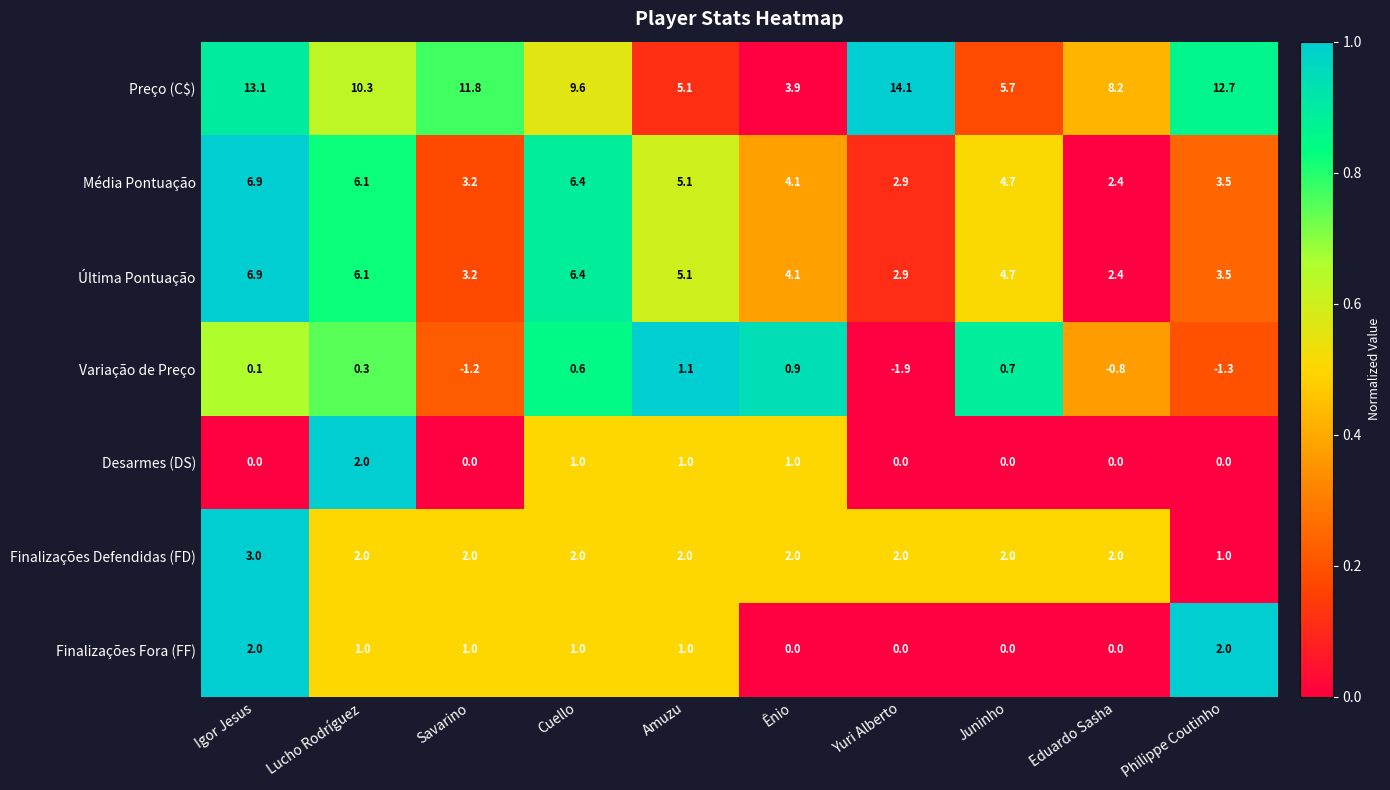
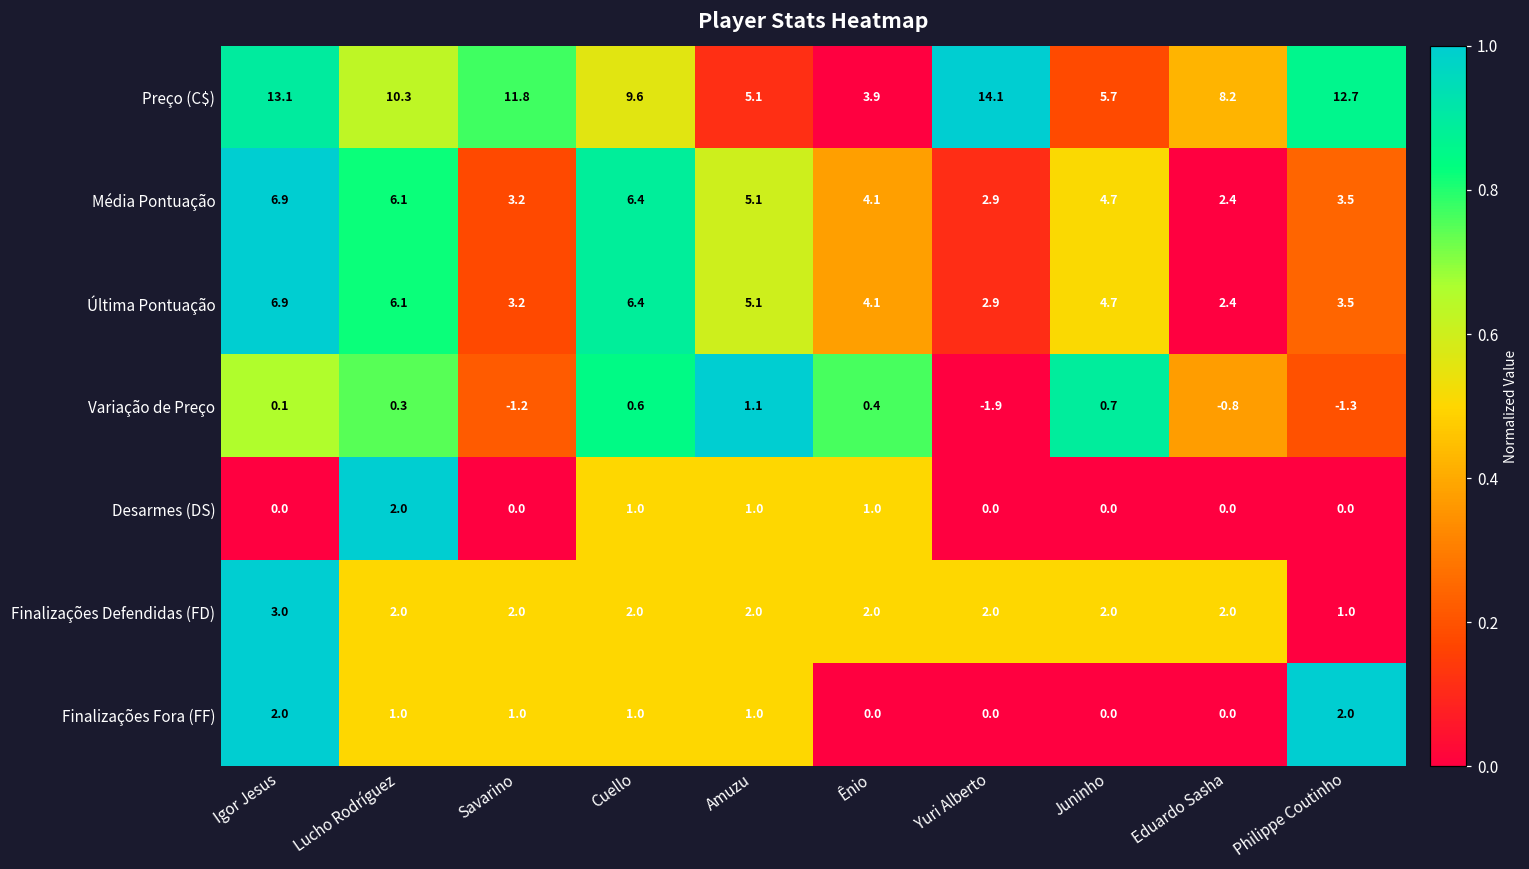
  {
    "Preço (C$)": {
      "Igor Jesus": 13.1,
      "Lucho Rodríguez": 10.3,
      "Savarino": 11.8,
      "Cuello": 9.6,
      "Amuzu": 5.1,
      "Ênio": 3.9,
      "Yuri Alberto": 14.1,
      "Juninho": 5.7,
      "Eduardo Sasha": 8.2,
      "Philippe Coutinho": 12.7
    },
    "Média Pontuação": {
      "Igor Jesus": 6.9,
      "Lucho Rodríguez": 6.1,
      "Savarino": 3.2,
      "Cuello": 6.4,
      "Amuzu": 5.1,
      "Ênio": 4.1,
      "Yuri Alberto": 2.9,
      "Juninho": 4.7,
      "Eduardo Sasha": 2.4,
      "Philippe Coutinho": 3.5
    },
    "Última Pontuação": {
      "Igor Jesus": 6.9,
      "Lucho Rodríguez": 6.1,
      "Savarino": 3.2,
      "Cuello": 6.4,
      "Amuzu": 5.1,
      "Ênio": 4.1,
      "Yuri Alberto": 2.9,
      "Juninho": 4.7,
      "Eduardo Sasha": 2.4,
      "Philippe Coutinho": 3.5
    },
    "Variação de Preço": {
      "Igor Jesus": 0.1,
      "Lucho Rodríguez": 0.3,
      "Savarino": -1.2,
      "Cuello": 0.6,
      "Amuzu": 1.1,
-     "Ênio": 0.9,
+     "Ênio": 0.4,
      "Yuri Alberto": -1.9,
      "Juninho": 0.7,
      "Eduardo Sasha": -0.8,
      "Philippe Coutinho": -1.3
    },
    "Desarmes (DS)": {
      "Igor Jesus": 0.0,
      "Lucho Rodríguez": 2.0,
      "Savarino": 0.0,
      "Cuello": 1.0,
      "Amuzu": 1.0,
      "Ênio": 1.0,
      "Yuri Alberto": 0.0,
      "Juninho": 0.0,
      "Eduardo Sasha": 0.0,
      "Philippe Coutinho": 0.0
    },
    "Finalizações Defendidas (FD)": {
      "Igor Jesus": 3.0,
      "Lucho Rodríguez": 2.0,
      "Savarino": 2.0,
      "Cuello": 2.0,
      "Amuzu": 2.0,
      "Ênio": 2.0,
      "Yuri Alberto": 2.0,
      "Juninho": 2.0,
      "Eduardo Sasha": 2.0,
      "Philippe Coutinho": 1.0
    },
    "Finalizações Fora (FF)": {
      "Igor Jesus": 2.0,
      "Lucho Rodríguez": 1.0,
      "Savarino": 1.0,
      "Cuello": 1.0,
      "Amuzu": 1.0,
      "Ênio": 0.0,
      "Yuri Alberto": 0.0,
      "Juninho": 0.0,
      "Eduardo Sasha": 0.0,
      "Philippe Coutinho": 2.0
    }
  }
